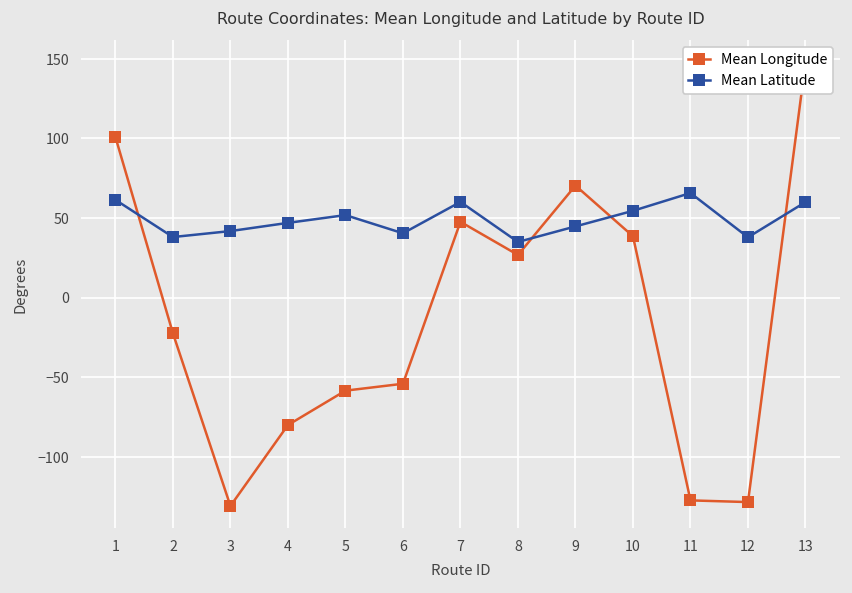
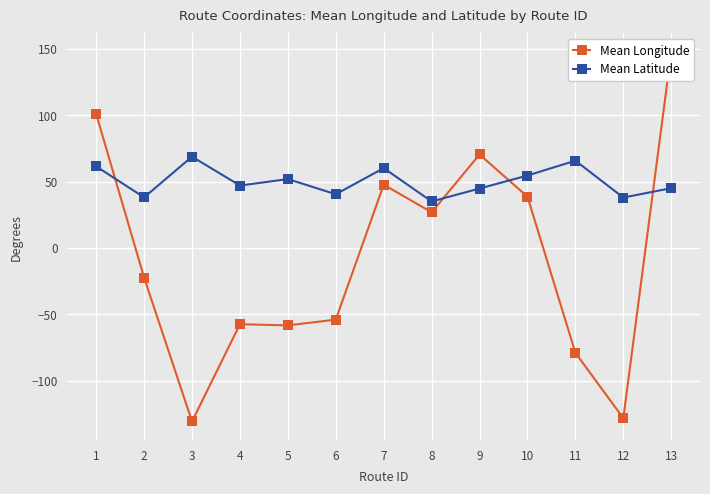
  {
    "Mean Longitude": {
      "1": 101,
      "2": -22,
      "3": -131,
-     "4": -80,
+     "4": -58,
      "5": -58,
      "6": -54,
      "7": 48,
      "8": 27,
      "9": 70,
      "10": 39,
-     "11": -127,
+     "11": -79,
      "12": -128
    },
    "Mean Latitude": {
      "1": 61,
      "2": 38,
-     "3": 42,
+     "3": 69,
      "4": 47,
      "5": 52,
      "6": 40,
      "7": 60,
      "8": 35,
      "9": 45,
      "10": 55,
      "11": 66,
      "12": 38,
-     "13": 60
+     "13": 45
    }
  }
